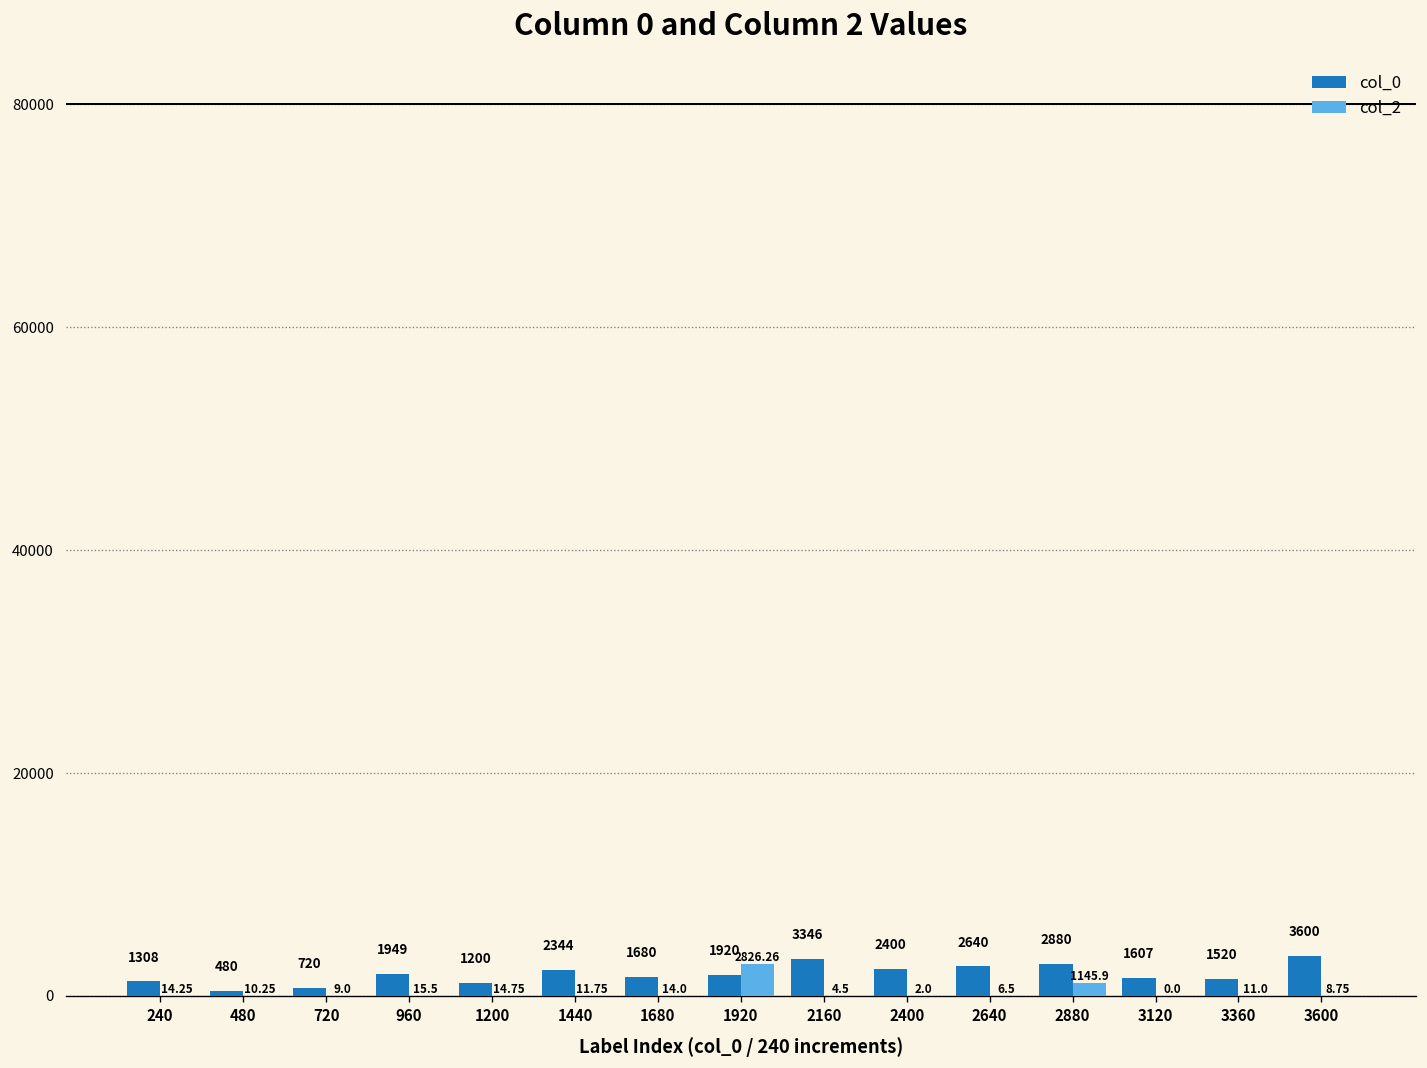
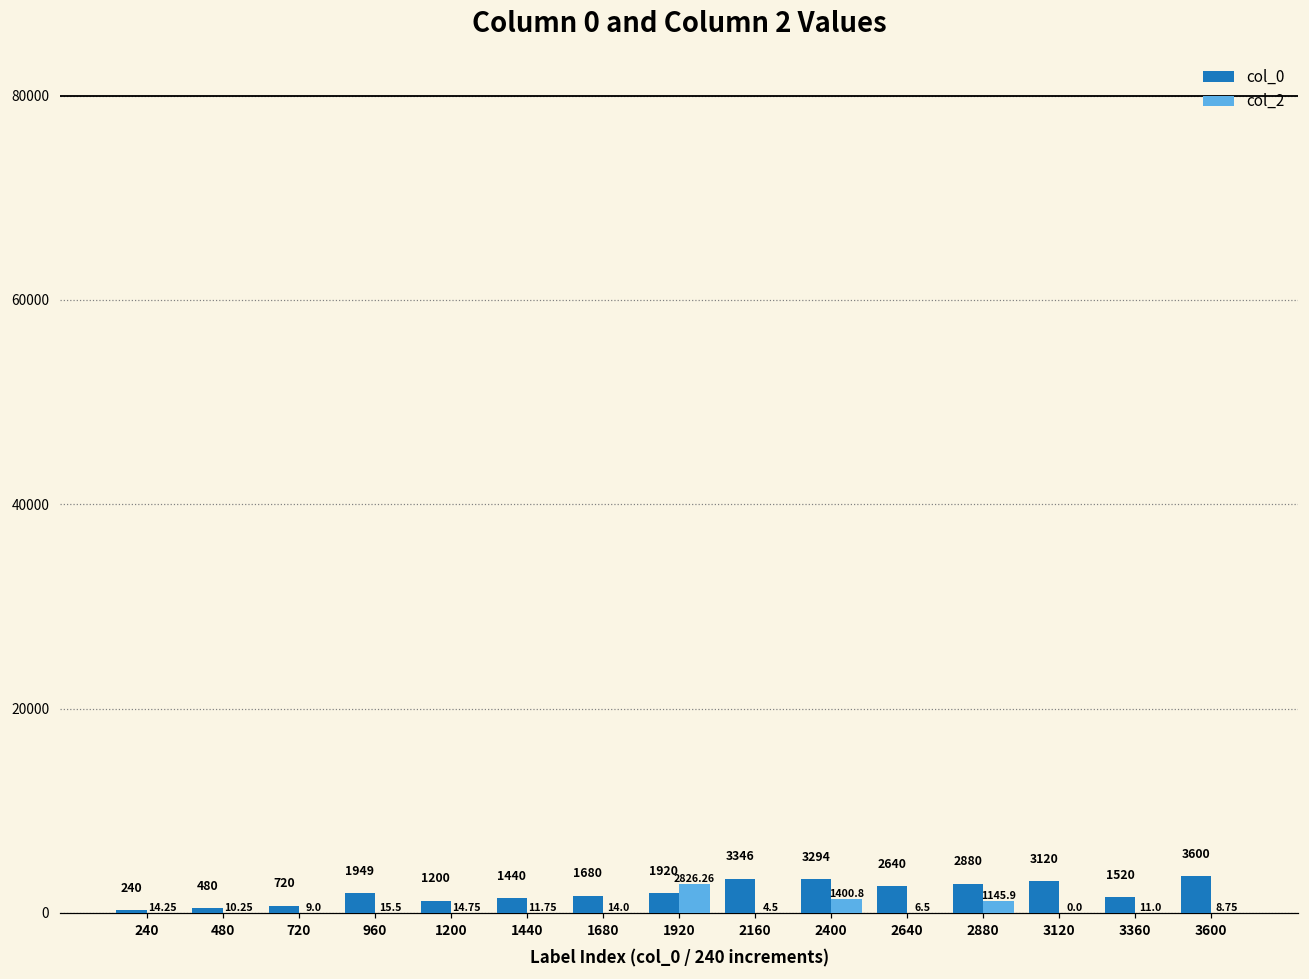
  {
    "col_0": {
-     "240": 1308,
+     "240": 240,
      "480": 480,
      "720": 720,
      "960": 1949,
      "1200": 1200,
-     "1440": 2344,
+     "1440": 1440,
      "1680": 1680,
      "1920": 1920,
      "2160": 3346,
-     "2400": 2400,
+     "2400": 3294,
      "2640": 2640,
      "2880": 2880,
-     "3120": 1607,
+     "3120": 3120,
      "3360": 1520,
      "3600": 3600
    },
    "col_2": {
      "240": 14.25,
      "480": 10.25,
      "720": 9.0,
      "960": 15.5,
      "1200": 14.75,
      "1440": 11.75,
      "1680": 14.0,
      "1920": 2826.26,
      "2160": 4.5,
-     "2400": 2.0,
+     "2400": 1400.8,
      "2640": 6.5,
      "2880": 1145.9,
      "3120": 0.0,
      "3360": 11.0,
      "3600": 8.75
    }
  }
